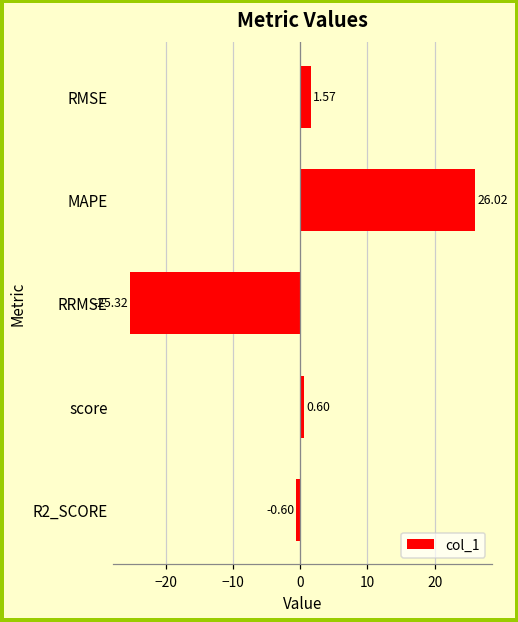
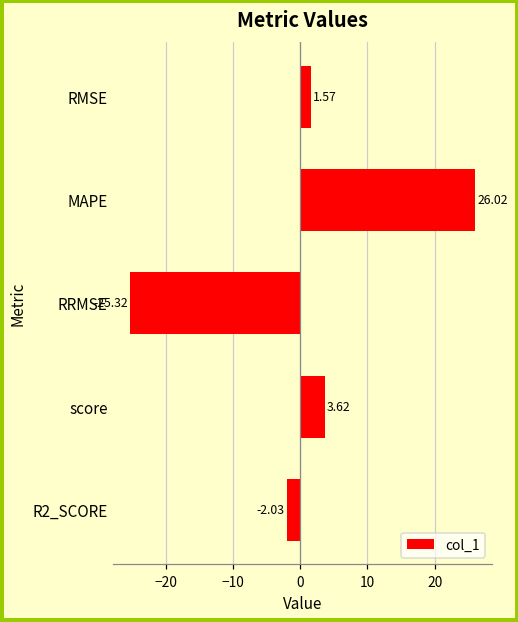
  {
    "RMSE": 1.57,
    "MAPE": 26.02,
    "RRMSE": -25.32,
-   "score": 0.60,
-   "R2_SCORE": -0.60
+   "score": 3.62,
+   "R2_SCORE": -2.03
  }
